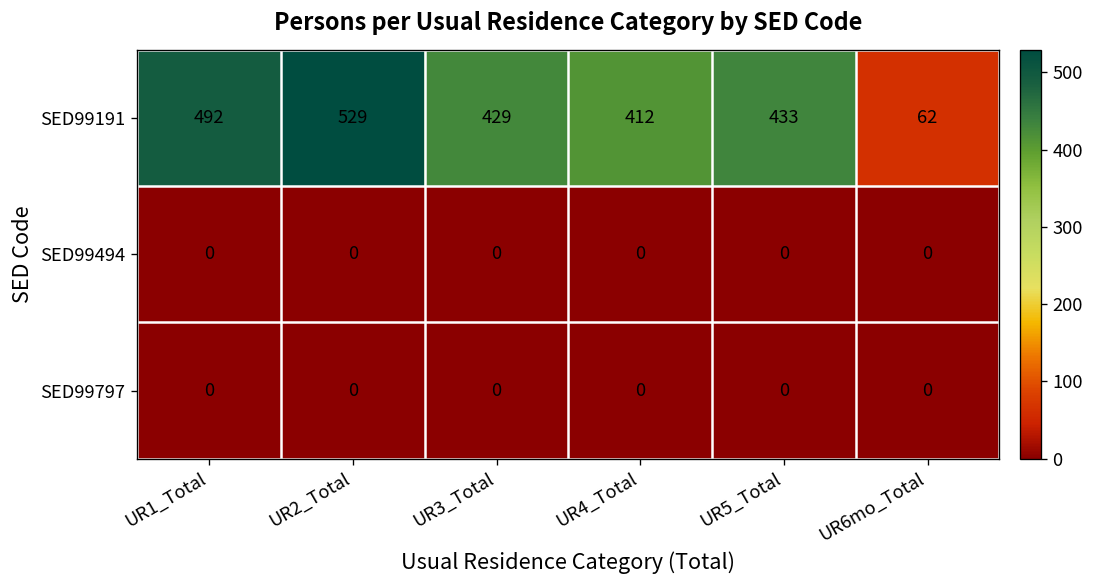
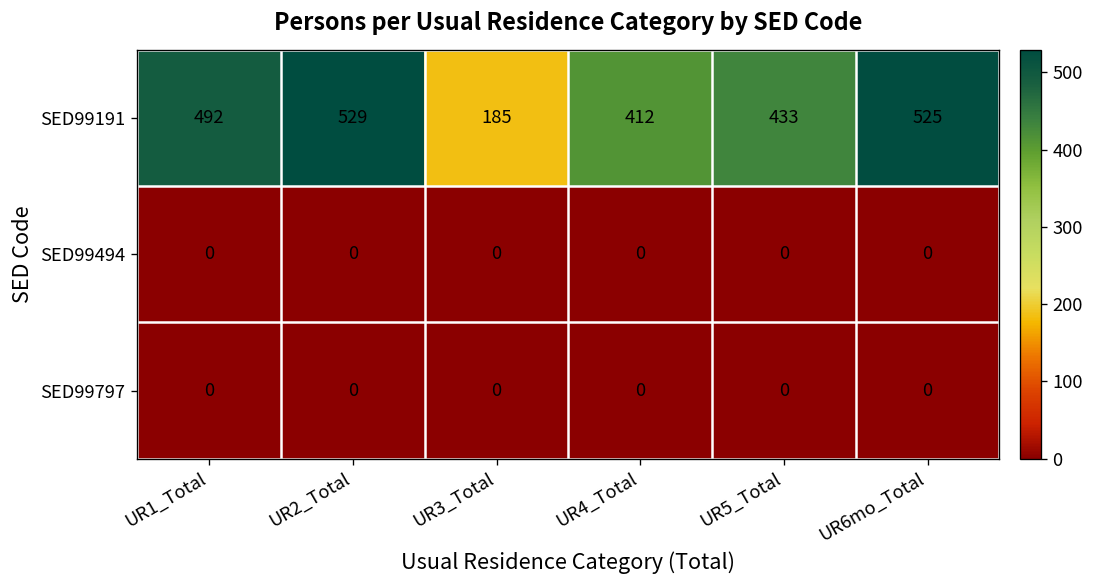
  {
    "SED99191": {
      "UR1_Total": 492,
      "UR2_Total": 529,
-     "UR3_Total": 429,
+     "UR3_Total": 185,
      "UR4_Total": 412,
      "UR5_Total": 433,
-     "UR6mo_Total": 62
+     "UR6mo_Total": 525
    },
    "SED99494": {
      "UR1_Total": 0,
      "UR2_Total": 0,
      "UR3_Total": 0,
      "UR4_Total": 0,
      "UR5_Total": 0,
      "UR6mo_Total": 0
    },
    "SED99797": {
      "UR1_Total": 0,
      "UR2_Total": 0,
      "UR3_Total": 0,
      "UR4_Total": 0,
      "UR5_Total": 0,
      "UR6mo_Total": 0
    }
  }
